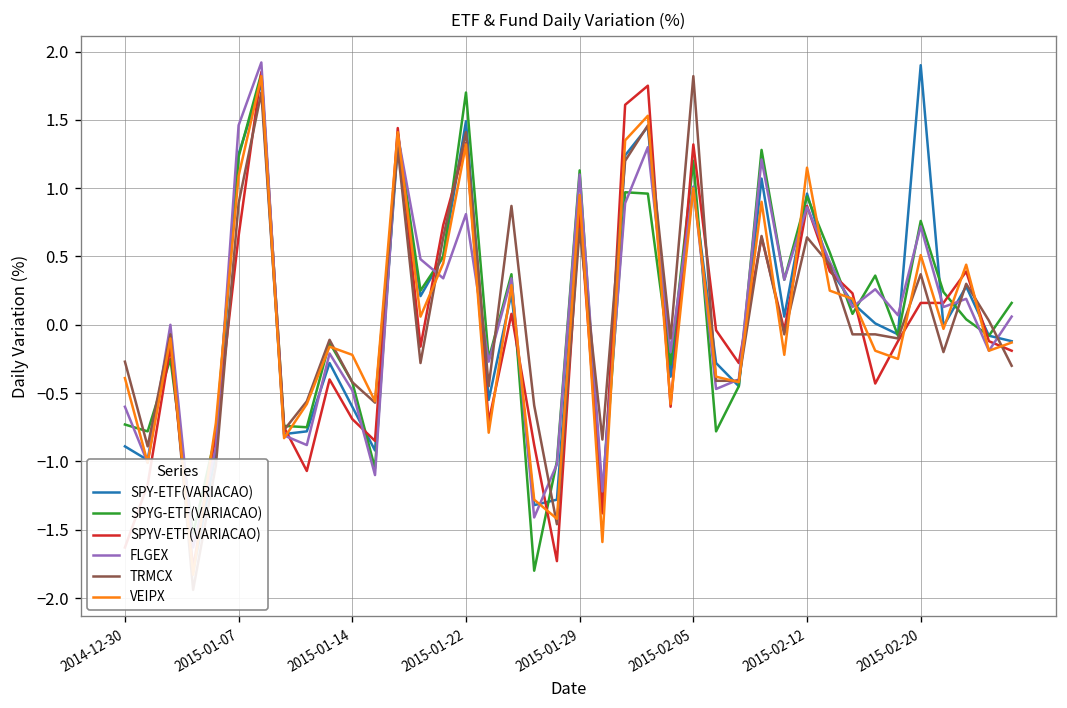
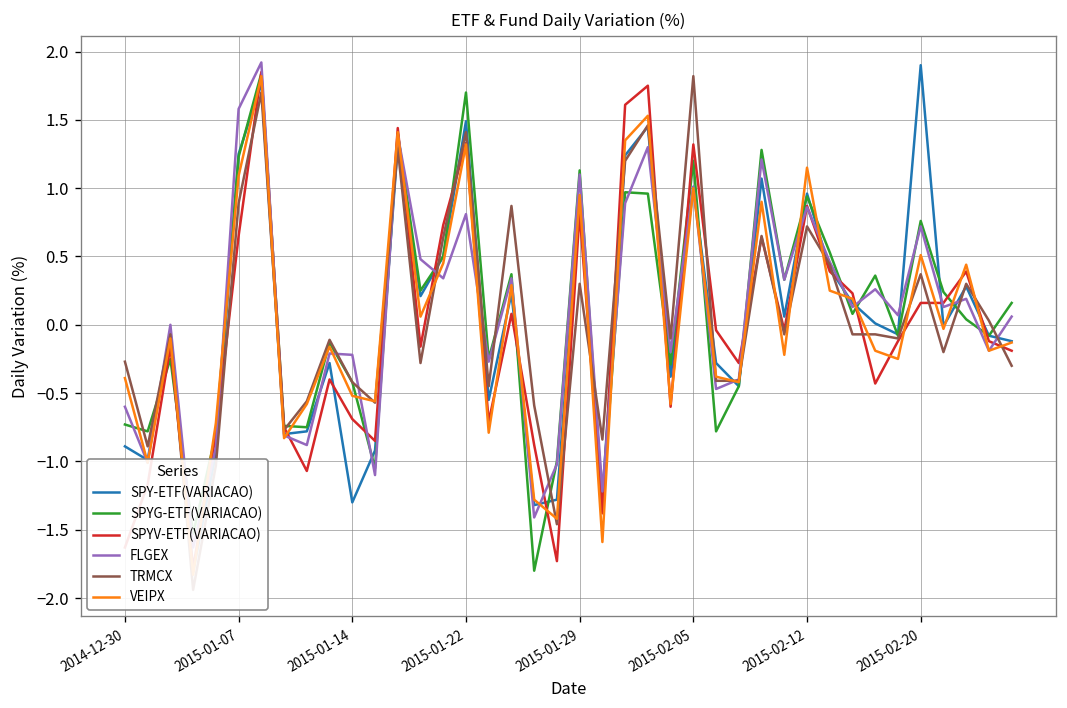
  {
    "SPY-ETF(VARIACAO)": {
      "2014-12-30": -0.9,
-     "2015-01-14": -0.6,
+     "2015-01-14": -1.3,
      "2015-01-22": 1.5,
      "2015-01-29": 0.9,
      "2015-02-20": 1.9
    },
    "SPYG-ETF(VARIACAO)": {
      "2014-12-30": -0.73,
      "2015-01-22": 1.70,
      "2015-01-29": 1.13,
      "2015-02-05": 1.20,
      "2015-02-20": 0.76
    },
    "SPYV-ETF(VARIACAO)": {
      "2015-01-07": 0.65,
      "2015-01-14": -0.69,
      "2015-01-29": 0.82,
      "2015-02-05": 1.32,
      "2015-02-20": 0.16
    },
    "FLGEX": {
      "2014-12-30": -0.60,
-     "2015-01-07": 1.46,
-     "2015-01-14": -0.48,
+     "2015-01-07": 1.58,
+     "2015-01-14": -0.22,
      "2015-01-22": 0.81,
      "2015-01-29": 1.10,
      "2015-02-20": 0.72
    },
    "TRMCX": {
      "2014-12-30": -0.27,
      "2015-01-07": 0.89,
      "2015-01-22": 1.41,
-     "2015-01-29": 0.7,
+     "2015-01-29": 0.3,
      "2015-02-05": 1.82,
-     "2015-02-12": 0.64,
+     "2015-02-12": 0.72,
      "2015-02-20": 0.37
    },
    "VEIPX": {
      "2014-12-30": -0.39,
      "2015-01-07": 1.09,
-     "2015-01-14": -0.22,
+     "2015-01-14": -0.52,
      "2015-01-29": 0.95,
      "2015-02-12": 1.15,
      "2015-02-20": 0.51
    }
  }
